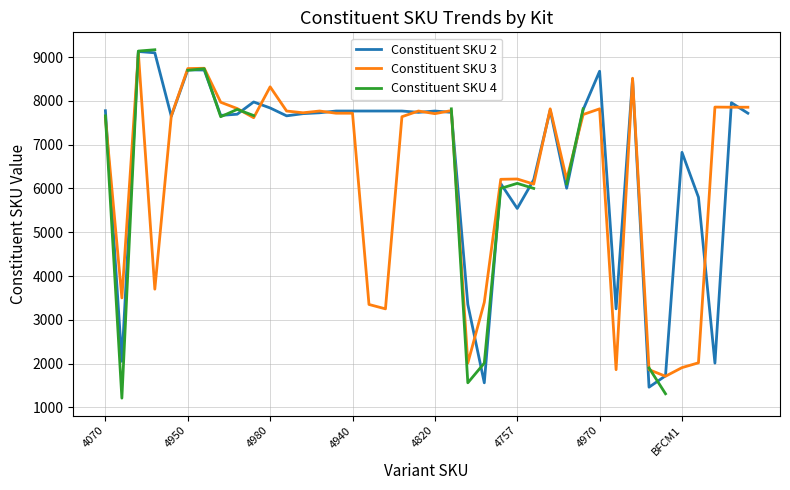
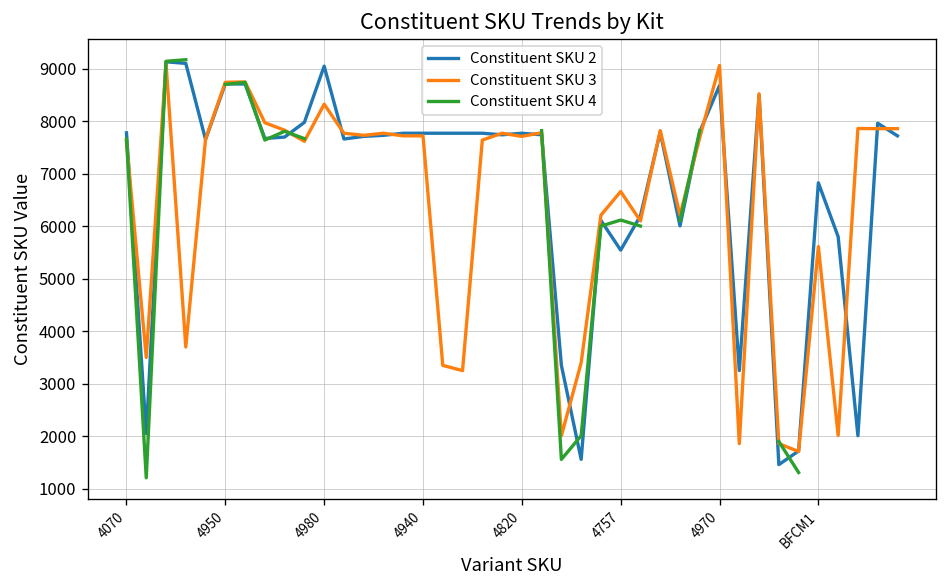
  {
    "Constituent SKU 2": {
      "4070": 7800,
-     "4980": 7800,
+     "4980": 9000,
      "4820": 7800,
      "4757": 5500,
      "4970": 8700,
      "BFCM1": 6800
    },
    "Constituent SKU 3": {
      "4980": 8300,
      "4820": 7700,
-     "4757": 6200,
-     "4970": 7800,
-     "BFCM1": 1900
+     "4757": 6700,
+     "4970": 9100,
+     "BFCM1": 5600
    },
    "Constituent SKU 4": {
      "4757": 6100
    }
  }
